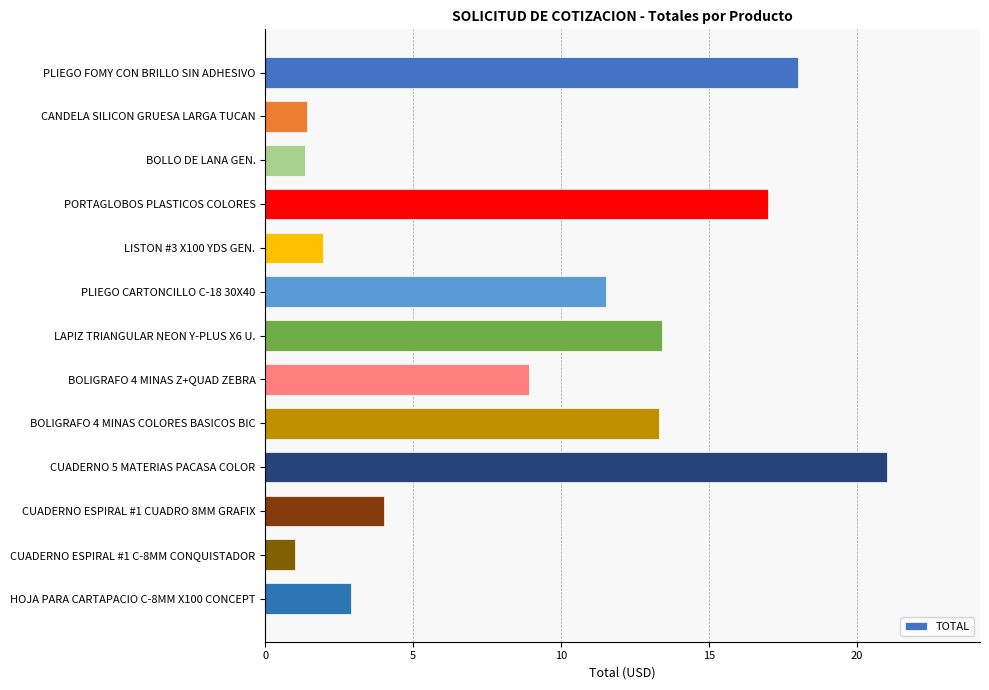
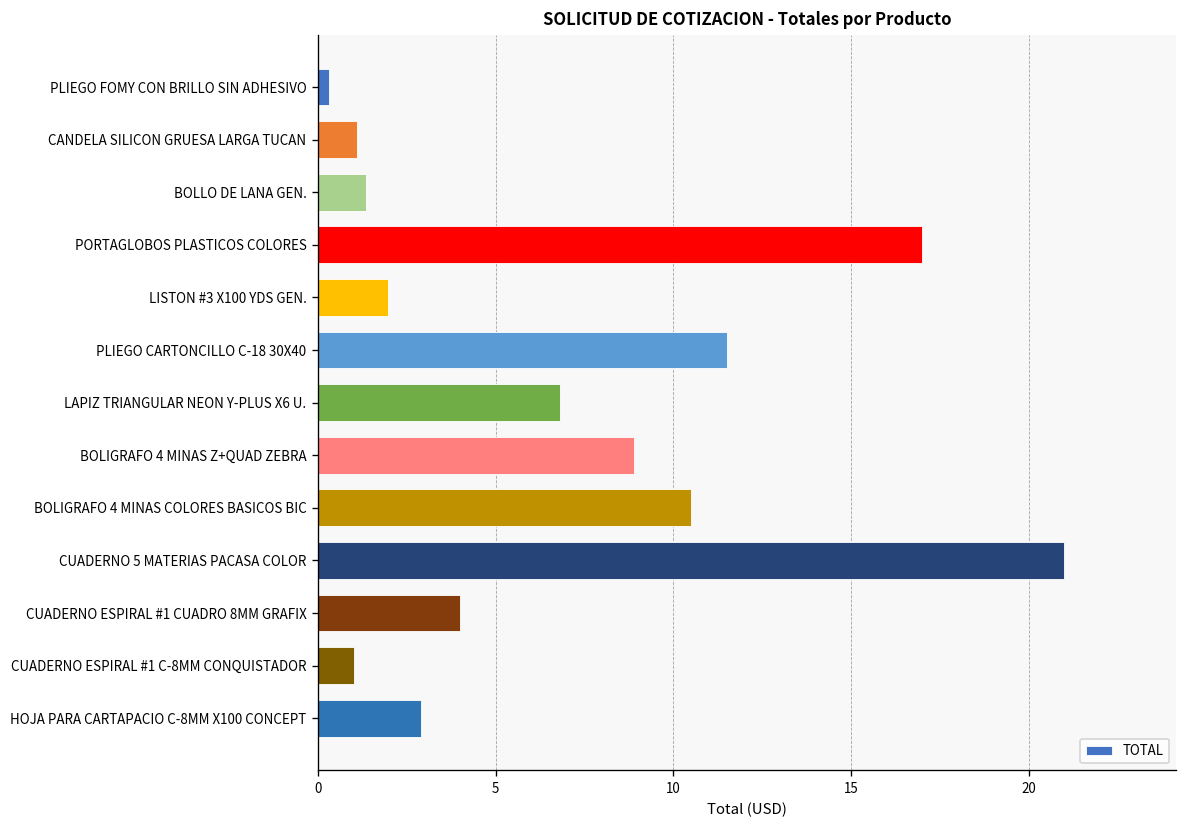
  {
-   "PLIEGO FOMY CON BRILLO SIN ADHESIVO": 18.0,
-   "CANDELA SILICON GRUESA LARGA TUCAN": 1.4,
+   "PLIEGO FOMY CON BRILLO SIN ADHESIVO": 0.3,
+   "CANDELA SILICON GRUESA LARGA TUCAN": 1.1,
    "BOLLO DE LANA GEN.": 1.4,
    "PORTAGLOBOS PLASTICOS COLORES": 17.0,
    "LISTON #3 X100 YDS GEN.": 2.0,
    "PLIEGO CARTONCILLO C-18 30X40": 11.5,
-   "LAPIZ TRIANGULAR NEON Y-PLUS X6 U.": 13.4,
+   "LAPIZ TRIANGULAR NEON Y-PLUS X6 U.": 6.8,
    "BOLIGRAFO 4 MINAS Z+QUAD ZEBRA": 8.9,
-   "BOLIGRAFO 4 MINAS COLORES BASICOS BIC": 13.3,
+   "BOLIGRAFO 4 MINAS COLORES BASICOS BIC": 10.5,
    "CUADERNO 5 MATERIAS PACASA COLOR": 21.0,
    "CUADERNO ESPIRAL #1 CUADRO 8MM GRAFIX": 4.0,
    "CUADERNO ESPIRAL #1 C-8MM CONQUISTADOR": 1.0,
    "HOJA PARA CARTAPACIO C-8MM X100 CONCEPT": 2.9
  }
